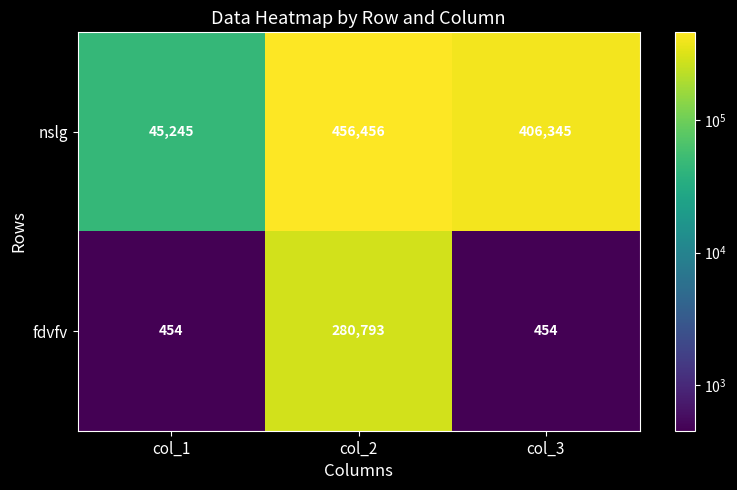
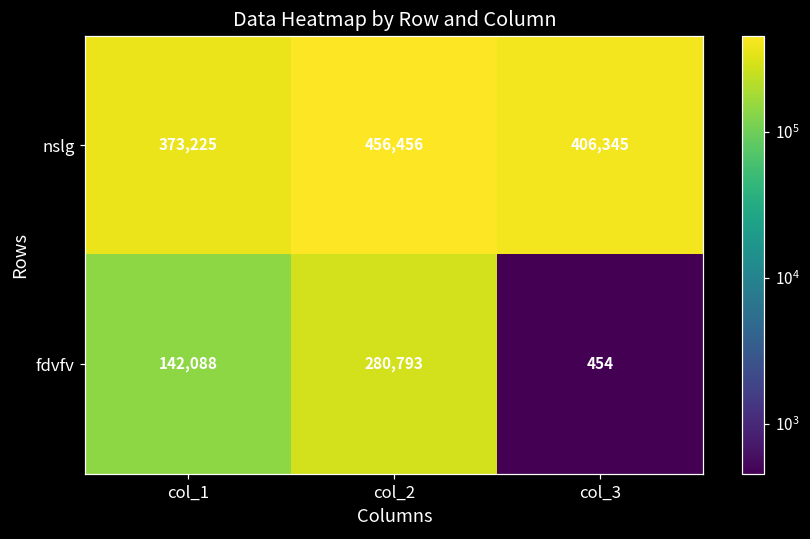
  {
    "nslg": {
-     "col_1": "45,245",
+     "col_1": "373,225",
      "col_2": "456,456",
      "col_3": "406,345"
    },
    "fdvfv": {
-     "col_1": "454",
+     "col_1": "142,088",
      "col_2": "280,793",
      "col_3": "454"
    }
  }
